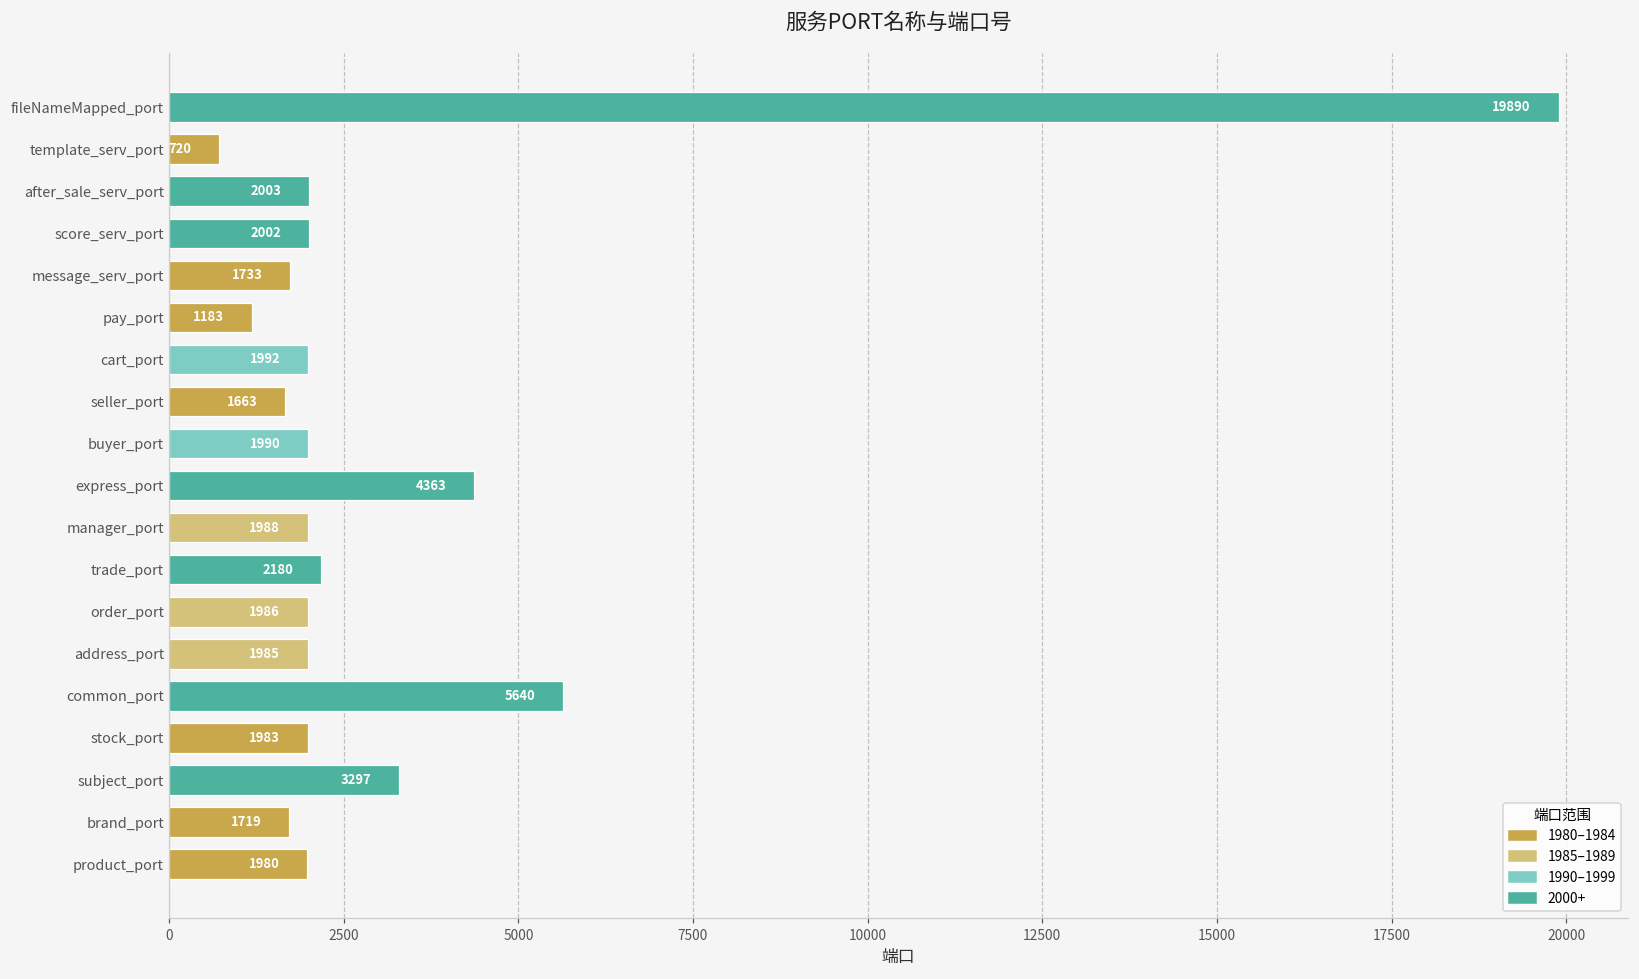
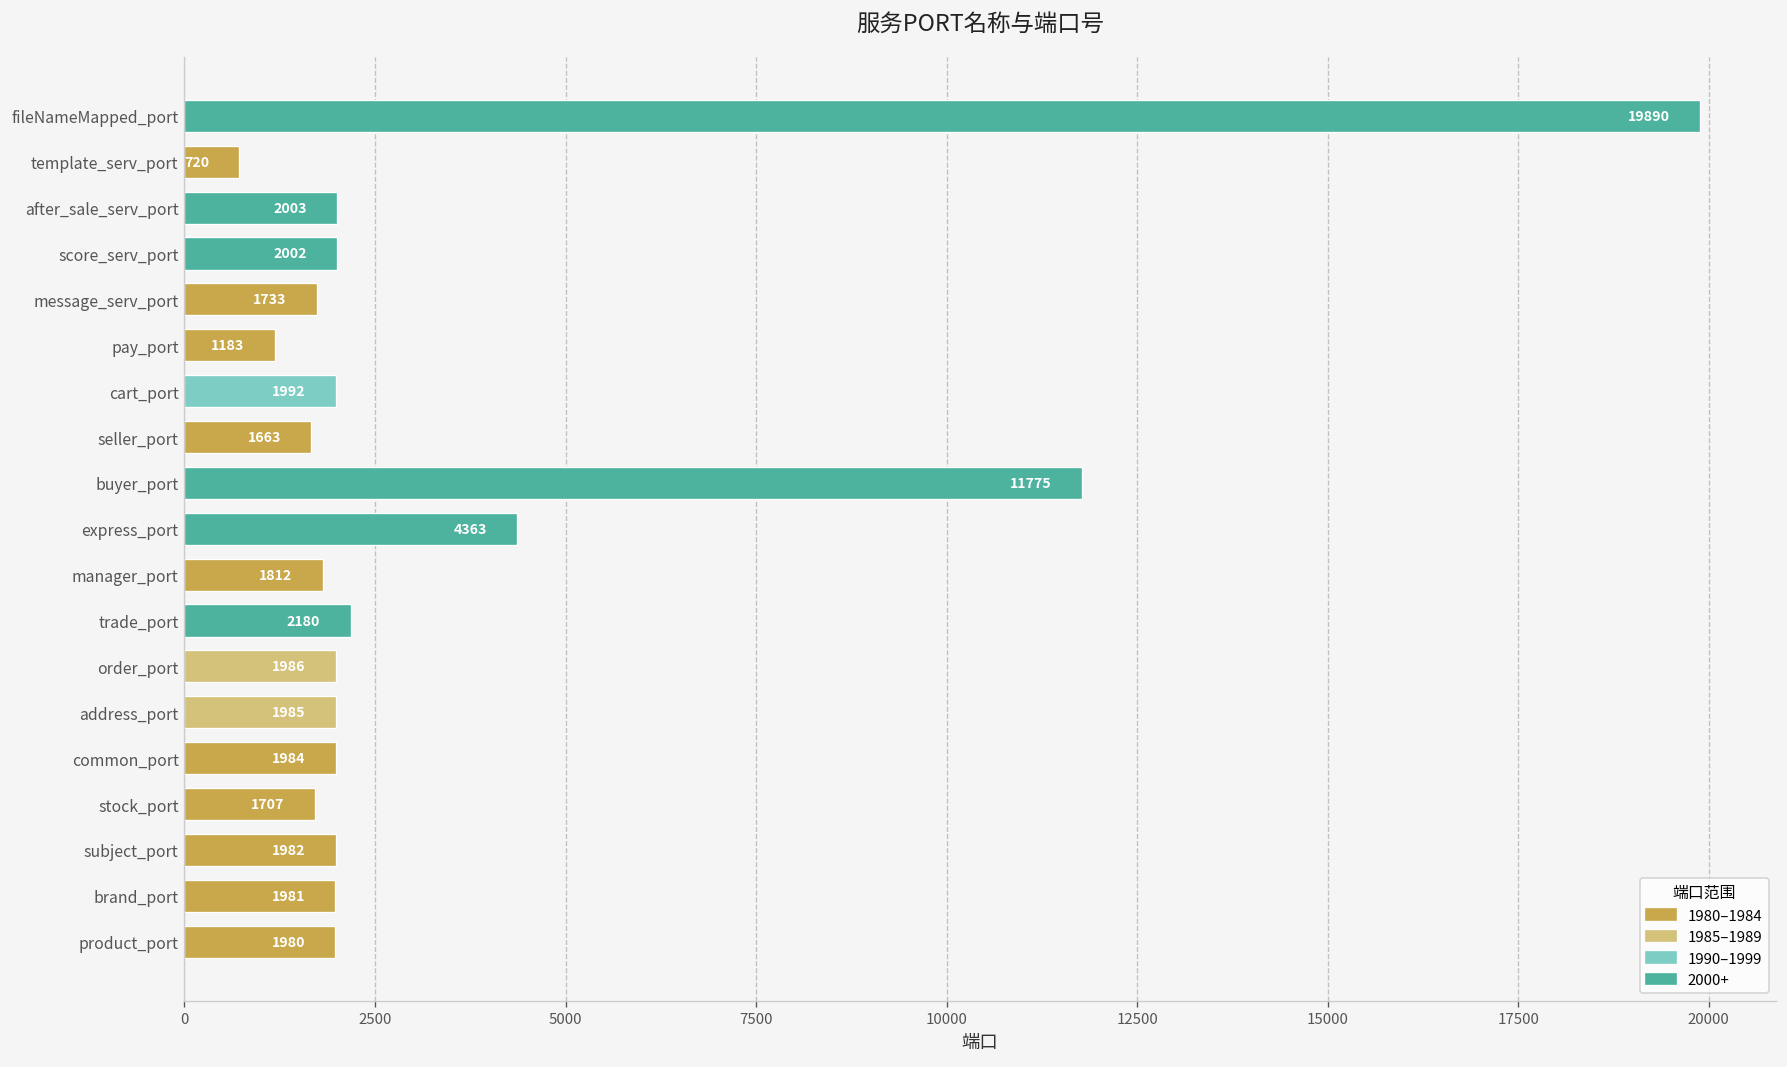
  {
    "fileNameMapped_port": 19890,
    "template_serv_port": 720,
    "after_sale_serv_port": 2003,
    "score_serv_port": 2002,
    "message_serv_port": 1733,
    "pay_port": 1183,
    "cart_port": 1992,
    "seller_port": 1663,
-   "buyer_port": 1990,
+   "buyer_port": 11775,
    "express_port": 4363,
-   "manager_port": 1988,
+   "manager_port": 1812,
    "trade_port": 2180,
    "order_port": 1986,
    "address_port": 1985,
-   "common_port": 5640,
-   "stock_port": 1983,
-   "subject_port": 3297,
-   "brand_port": 1719,
+   "common_port": 1984,
+   "stock_port": 1707,
+   "subject_port": 1982,
+   "brand_port": 1981,
    "product_port": 1980
  }
